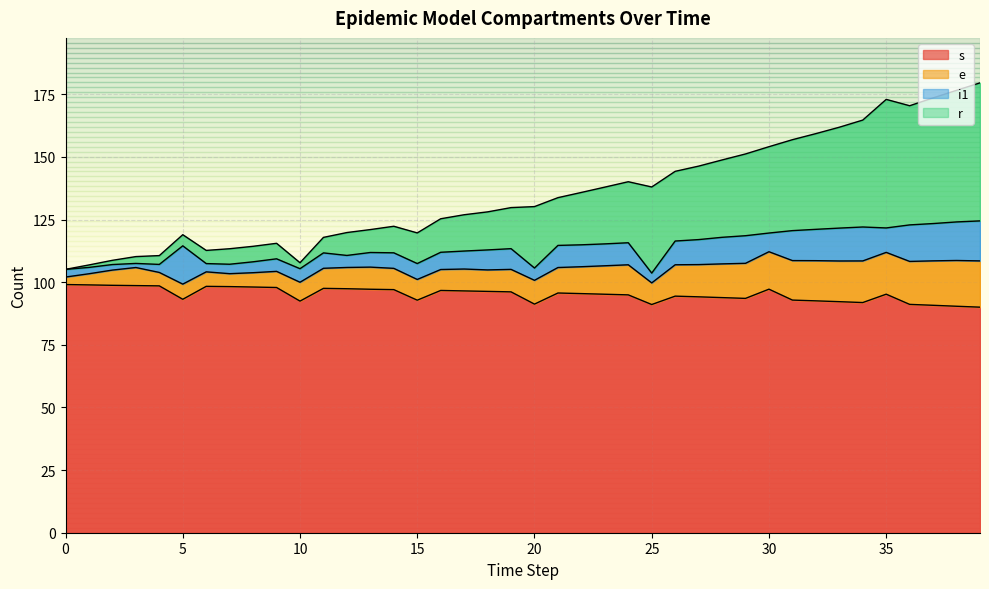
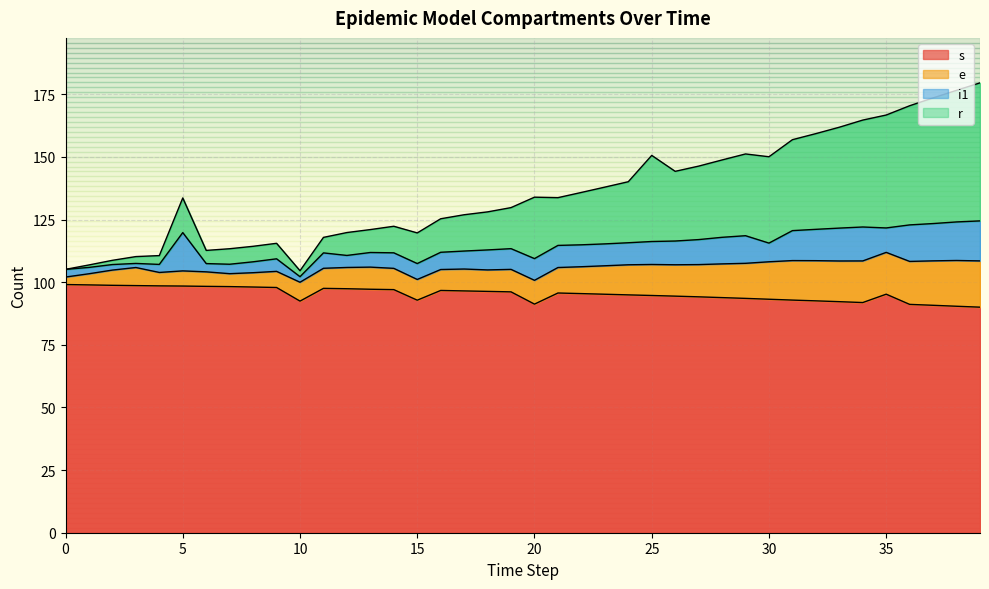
  {
    "s": {
      "0": 99,
-     "5": 93,
+     "5": 98,
      "10": 92,
      "15": 93,
      "20": 91,
-     "25": 91,
-     "30": 97,
+     "25": 95,
+     "30": 93,
      "35": 95
    },
    "e": {
      "0": 3,
      "5": 6,
      "10": 8,
      "15": 8,
      "20": 10,
-     "25": 9,
+     "25": 12,
      "30": 15,
      "35": 17
    },
    "i1": {
      "5": 15,
-     "10": 5,
+     "10": 2,
      "15": 6,
-     "20": 5,
-     "25": 4,
+     "20": 9,
+     "25": 9,
      "30": 7,
      "35": 10
    },
    "r": {
-     "5": 4,
+     "5": 14,
      "10": 2,
      "15": 12,
      "20": 25,
      "25": 34,
      "30": 34,
-     "35": 51
+     "35": 45
    }
  }
